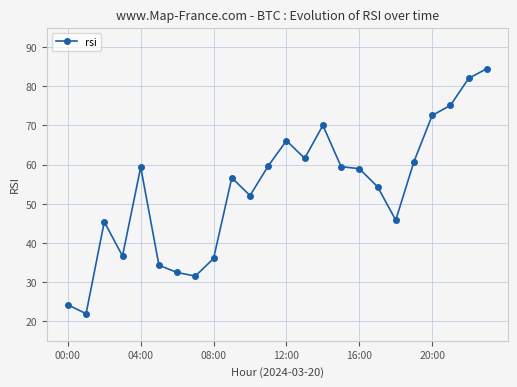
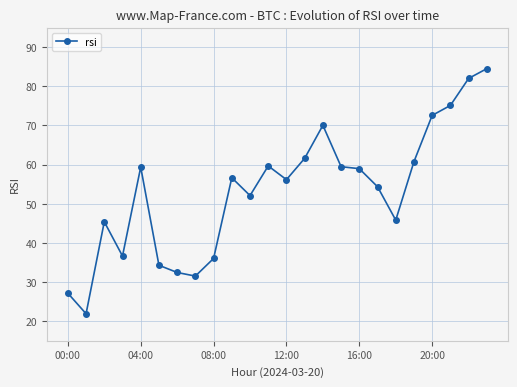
  {
-   "00:00": 24,
+   "00:00": 27,
    "04:00": 59,
    "08:00": 36,
-   "12:00": 66,
+   "12:00": 56,
    "16:00": 59,
    "20:00": 73
  }
